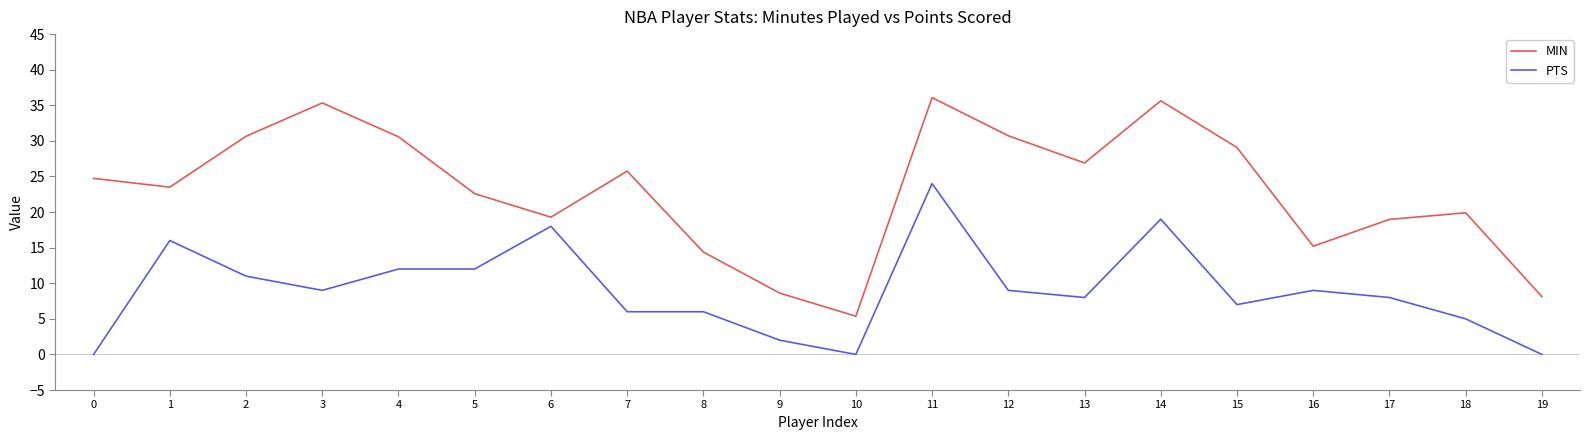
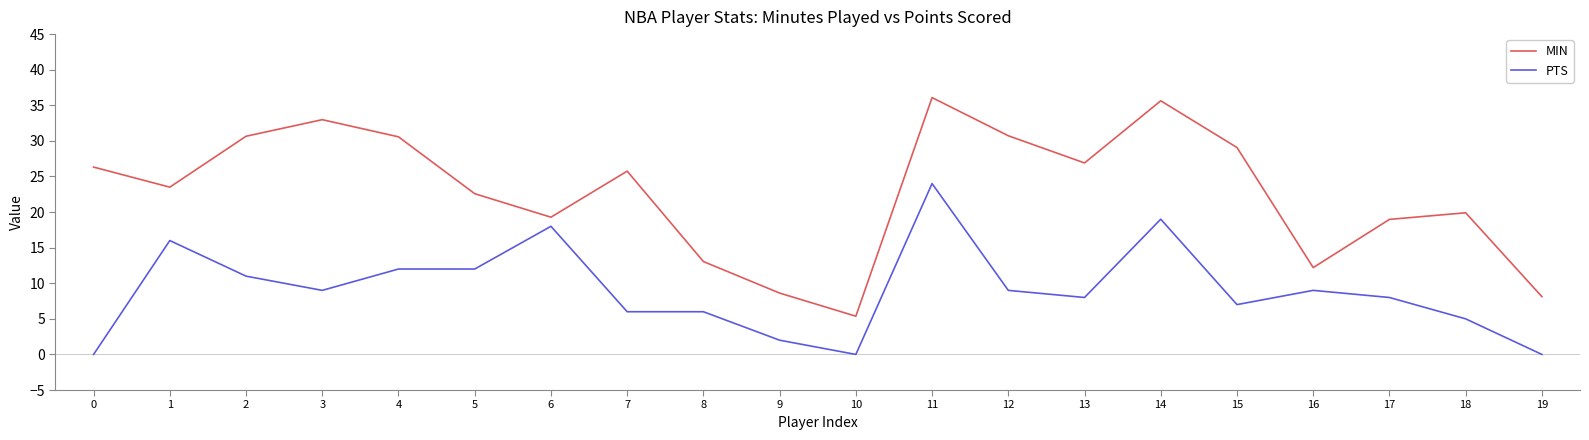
  {
    "MIN": {
-     "0": 25,
+     "0": 26,
      "1": 24,
      "2": 31,
-     "3": 35,
+     "3": 33,
      "4": 31,
      "5": 23,
      "6": 19,
      "7": 26,
-     "8": 14,
+     "8": 13,
      "9": 9,
      "10": 5,
      "11": 36,
      "12": 31,
      "13": 27,
      "14": 36,
      "15": 29,
-     "16": 15,
+     "16": 12,
      "17": 19,
      "18": 20,
      "19": 8
    },
    "PTS": {
      "0": 0,
      "1": 16,
      "2": 11,
      "3": 9,
      "4": 12,
      "5": 12,
      "6": 18,
      "7": 6,
      "8": 6,
      "9": 2,
      "10": 0,
      "11": 24,
      "12": 9,
      "13": 8,
      "14": 19,
      "15": 7,
      "16": 9,
      "17": 8,
      "18": 5,
      "19": 0
    }
  }
